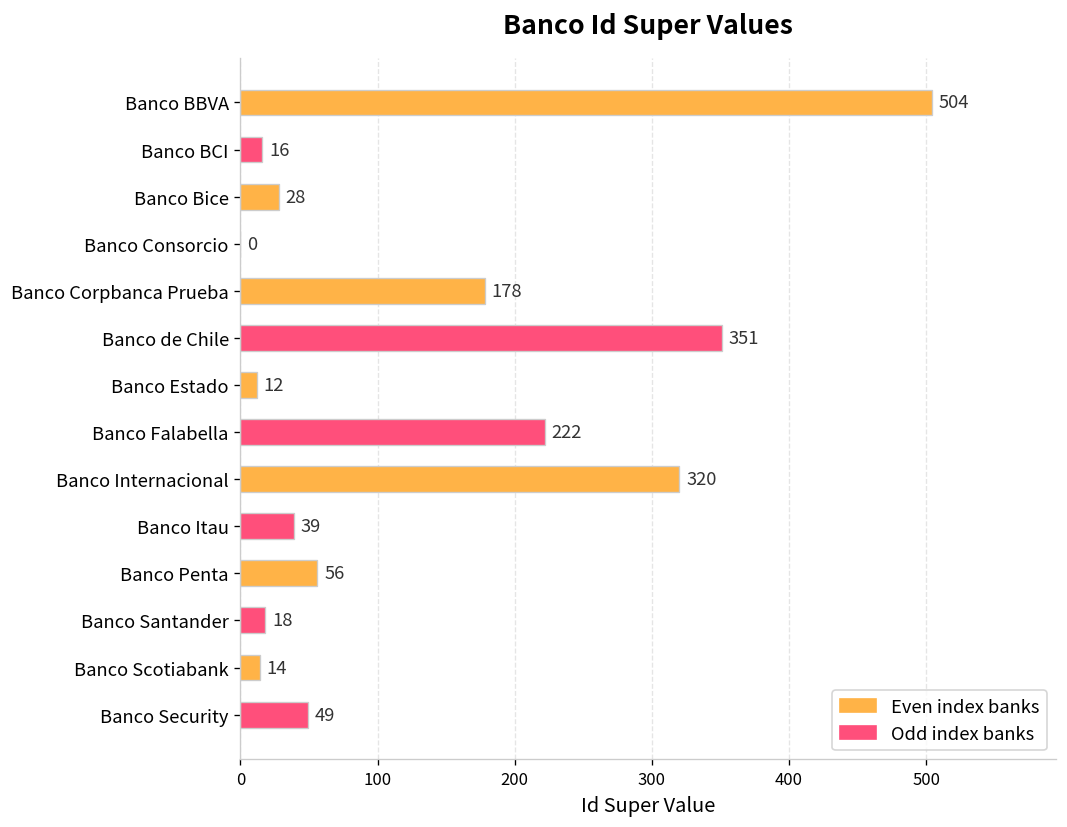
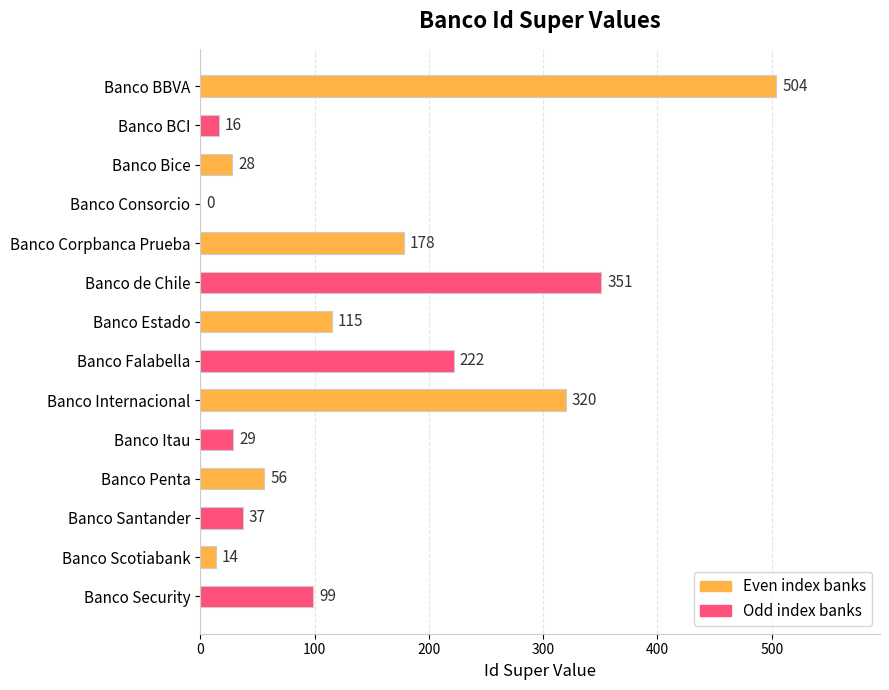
  {
    "Banco BBVA": 504,
    "Banco BCI": 16,
    "Banco Bice": 28,
    "Banco Consorcio": 0,
    "Banco Corpbanca Prueba": 178,
    "Banco de Chile": 351,
-   "Banco Estado": 12,
+   "Banco Estado": 115,
    "Banco Falabella": 222,
    "Banco Internacional": 320,
-   "Banco Itau": 39,
+   "Banco Itau": 29,
    "Banco Penta": 56,
-   "Banco Santander": 18,
+   "Banco Santander": 37,
    "Banco Scotiabank": 14,
-   "Banco Security": 49
+   "Banco Security": 99
  }
